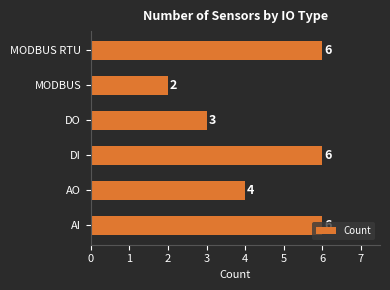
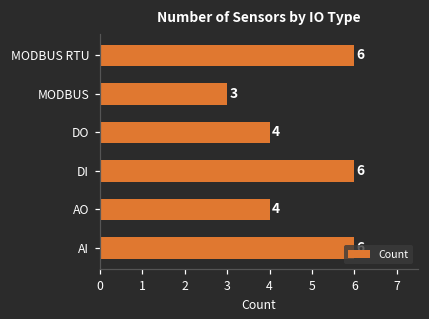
  {
    "MODBUS RTU": 6,
-   "MODBUS": 2,
-   "DO": 3,
+   "MODBUS": 3,
+   "DO": 4,
    "DI": 6,
    "AO": 4
  }
